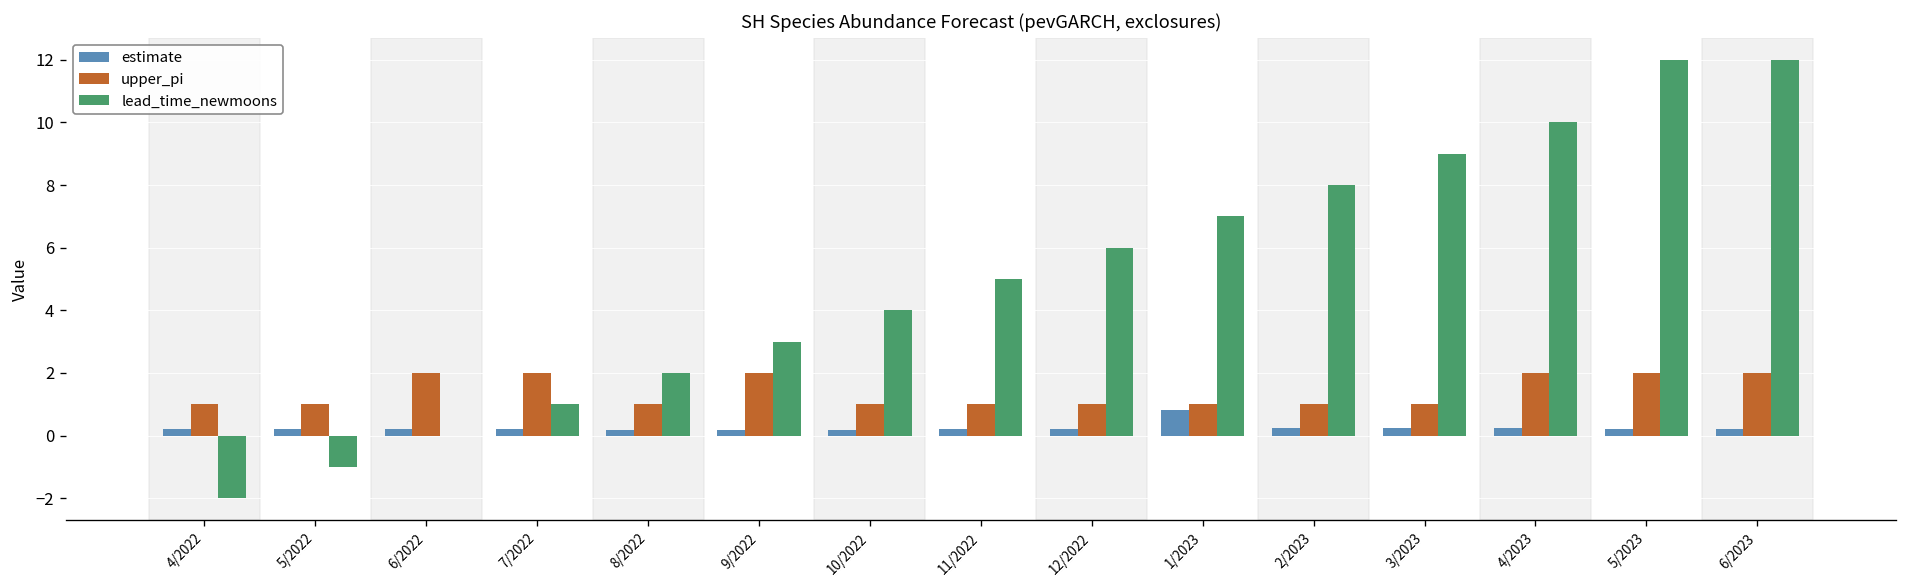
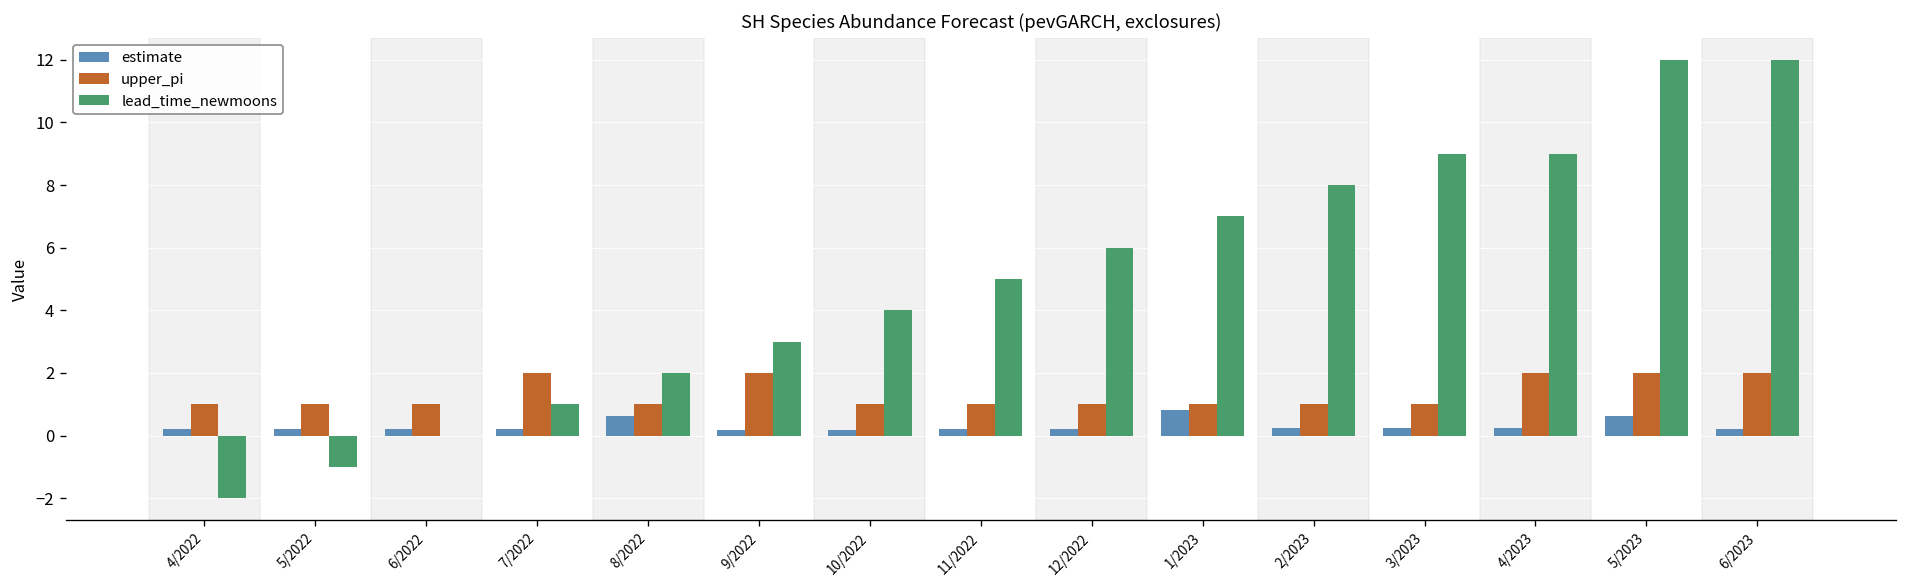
  {
    "estimate": {
      "4/2022": 0.2,
      "5/2022": 0.2,
      "6/2022": 0.2,
      "7/2022": 0.2,
-     "8/2022": 0.2,
+     "8/2022": 0.6,
      "9/2022": 0.2,
      "10/2022": 0.2,
      "11/2022": 0.2,
      "12/2022": 0.2,
      "1/2023": 0.8,
      "2/2023": 0.3,
      "3/2023": 0.3,
      "4/2023": 0.2,
-     "5/2023": 0.2,
+     "5/2023": 0.6,
      "6/2023": 0.2
    },
    "upper_pi": {
      "4/2022": 1,
      "5/2022": 1,
-     "6/2022": 2,
+     "6/2022": 1,
      "7/2022": 2,
      "8/2022": 1,
      "9/2022": 2,
      "10/2022": 1,
      "11/2022": 1,
      "12/2022": 1,
      "1/2023": 1,
      "2/2023": 1,
      "3/2023": 1,
      "4/2023": 2,
      "5/2023": 2,
      "6/2023": 2
    },
    "lead_time_newmoons": {
      "4/2022": -2,
      "5/2022": -1,
      "6/2022": 0,
      "7/2022": 1,
      "8/2022": 2,
      "9/2022": 3,
      "10/2022": 4,
      "11/2022": 5,
      "12/2022": 6,
      "1/2023": 7,
      "2/2023": 8,
      "3/2023": 9,
-     "4/2023": 10,
+     "4/2023": 9,
      "5/2023": 12,
      "6/2023": 12
    }
  }
